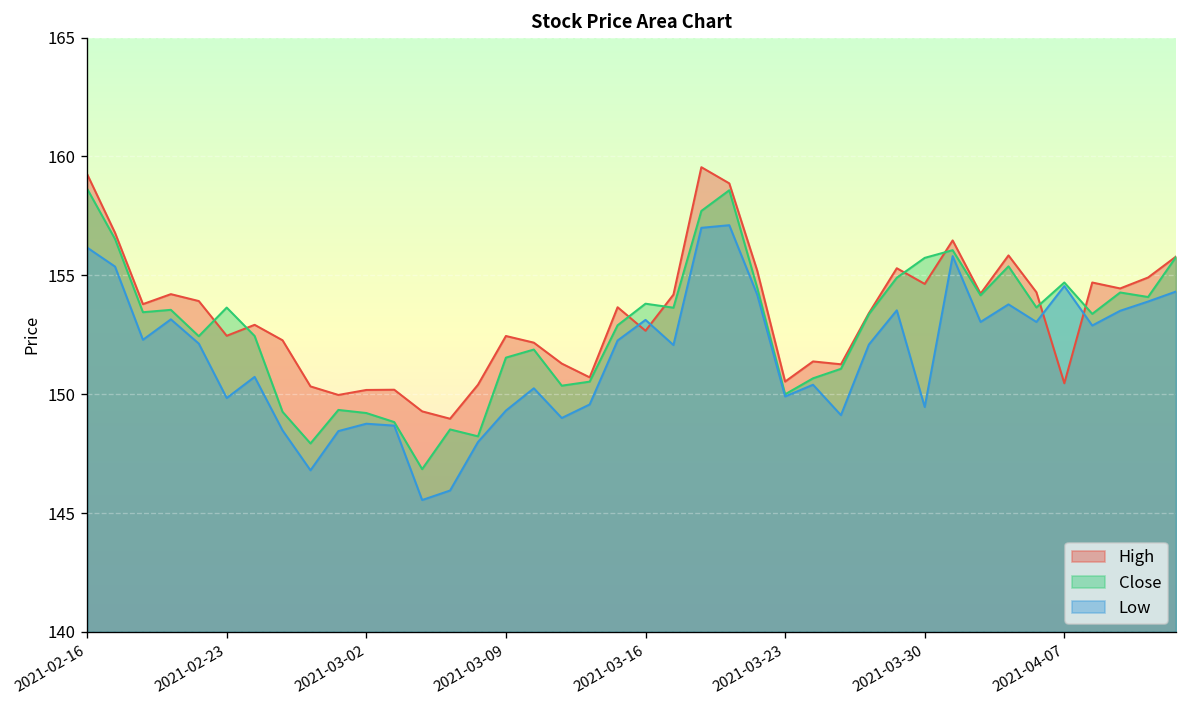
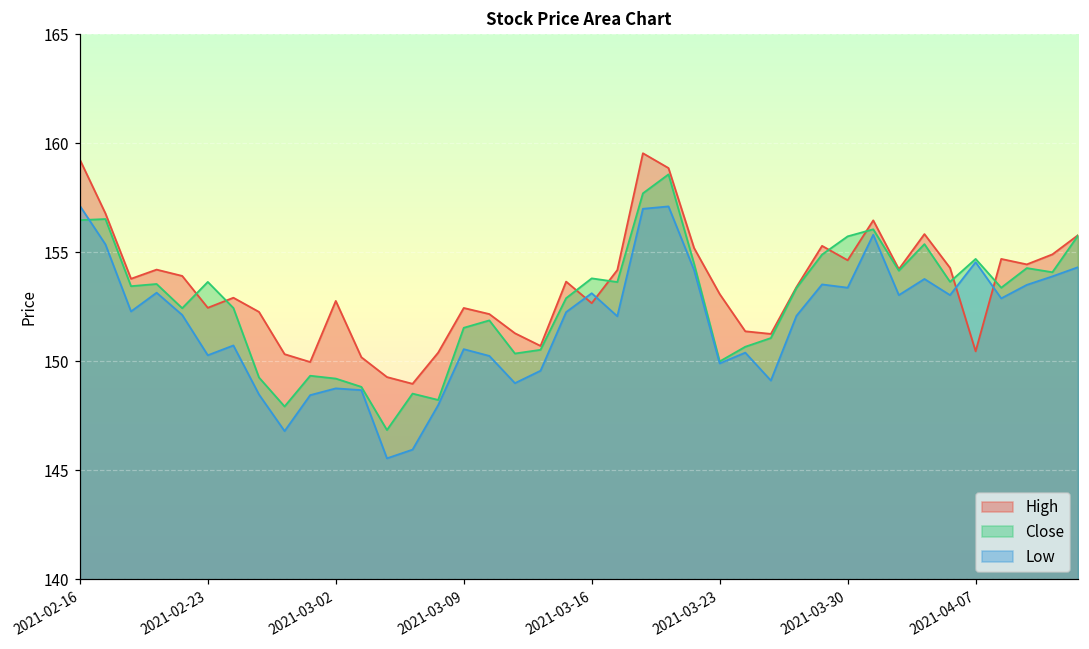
  {
    "High": {
      "2021-02-16": 159.3,
      "2021-02-23": 152.5,
-     "2021-03-02": 150.2,
+     "2021-03-02": 152.8,
      "2021-03-09": 152.4,
      "2021-03-16": 152.7,
-     "2021-03-23": 150.5,
+     "2021-03-23": 153.1,
      "2021-03-30": 154.6,
      "2021-04-07": 150.5
    },
    "Close": {
-     "2021-02-16": 158.6,
+     "2021-02-16": 156.5,
      "2021-02-23": 153.6,
      "2021-03-02": 149.2,
      "2021-03-09": 151.5,
      "2021-03-16": 153.8,
      "2021-03-30": 155.7,
      "2021-04-07": 154.7
    },
    "Low": {
-     "2021-02-16": 156.2,
-     "2021-02-23": 149.8,
+     "2021-02-16": 157.1,
+     "2021-02-23": 150.3,
      "2021-03-02": 148.8,
-     "2021-03-09": 149.3,
+     "2021-03-09": 150.6,
      "2021-03-16": 153.1,
-     "2021-03-30": 149.5,
+     "2021-03-30": 153.4,
      "2021-04-07": 154.6
    }
  }
